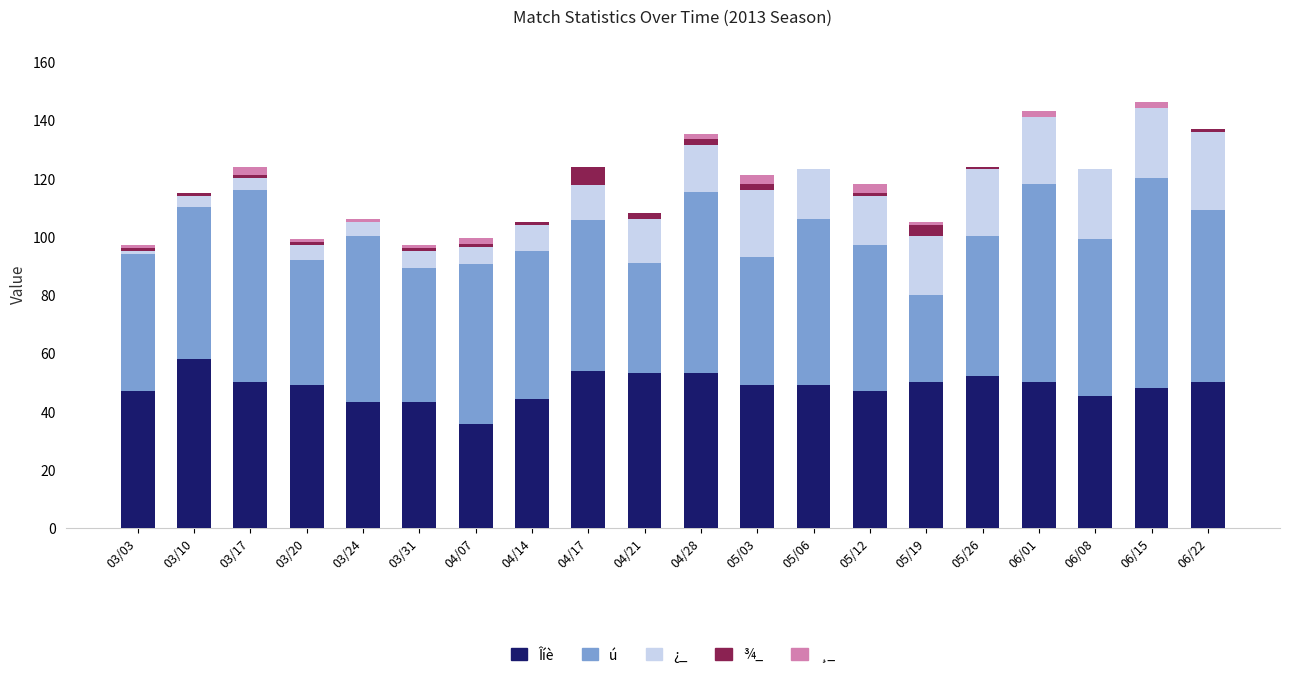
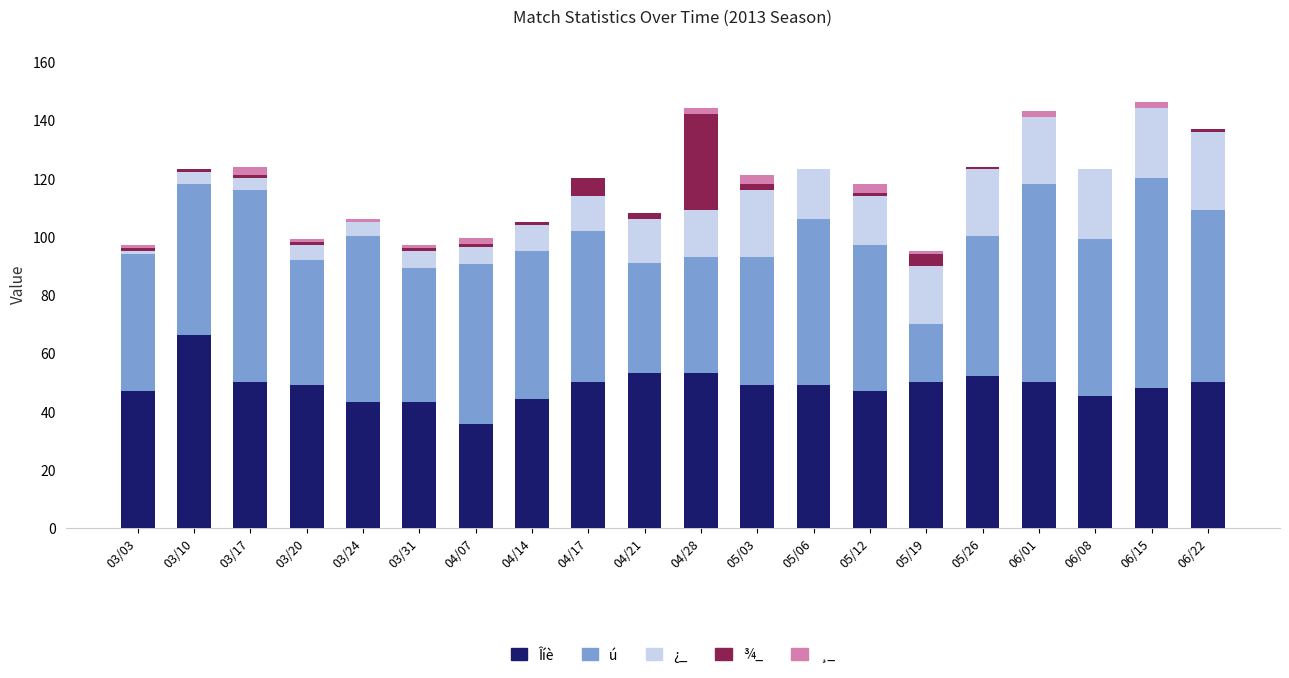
  {
    "Îíè": {
      "03/03": 47,
-     "03/10": 58,
+     "03/10": 66,
      "03/17": 50,
      "03/20": 49,
      "03/24": 43,
      "03/31": 43,
      "04/07": 35,
      "04/14": 44,
-     "04/17": 54,
+     "04/17": 50,
      "04/21": 53,
      "04/28": 53,
      "05/03": 49,
      "05/06": 49,
      "05/12": 47,
      "05/19": 50,
      "05/26": 52,
      "06/01": 50,
      "06/08": 45,
      "06/15": 48,
      "06/22": 50
    },
    "ú": {
      "03/03": 47,
      "03/10": 52,
      "03/17": 66,
      "03/20": 43,
      "03/24": 57,
      "03/31": 46,
      "04/07": 55,
      "04/14": 51,
      "04/17": 52,
      "04/21": 38,
-     "04/28": 62,
+     "04/28": 40,
      "05/03": 44,
      "05/06": 57,
      "05/12": 50,
-     "05/19": 30,
+     "05/19": 20,
      "05/26": 48,
      "06/01": 68,
      "06/08": 54,
      "06/15": 72,
      "06/22": 59
    },
    "¿_": {
      "03/03": 1,
      "03/10": 4,
      "03/17": 4,
      "03/20": 5,
      "03/24": 5,
      "03/31": 6,
      "04/07": 6,
      "04/14": 9,
      "04/17": 12,
      "04/21": 15,
      "04/28": 16,
      "05/03": 23,
      "05/06": 17,
      "05/12": 17,
      "05/19": 20,
      "05/26": 23,
      "06/01": 23,
      "06/08": 24,
      "06/15": 24,
      "06/22": 27
    },
    "¾_": {
      "03/03": 1,
      "03/10": 1,
      "03/17": 1,
      "03/20": 1,
      "03/24": 0,
      "03/31": 1,
      "04/07": 1,
      "04/14": 1,
      "04/17": 6,
      "04/21": 2,
-     "04/28": 2,
+     "04/28": 33,
      "05/03": 2,
      "05/06": 0,
      "05/12": 1,
      "05/19": 4,
      "05/26": 1,
      "06/01": 0,
      "06/08": 0,
      "06/15": 0,
      "06/22": 1
    },
    "¸_": {
      "03/03": 1,
      "03/10": 0,
      "03/17": 3,
      "03/20": 1,
      "03/24": 1,
      "03/31": 1,
      "04/07": 2,
      "04/14": 0,
      "04/17": 0,
      "04/21": 0,
      "04/28": 2,
      "05/03": 3,
      "05/06": 0,
      "05/12": 3,
      "05/19": 1,
      "05/26": 0,
      "06/01": 2,
      "06/08": 0,
      "06/15": 2,
      "06/22": 0
    }
  }
